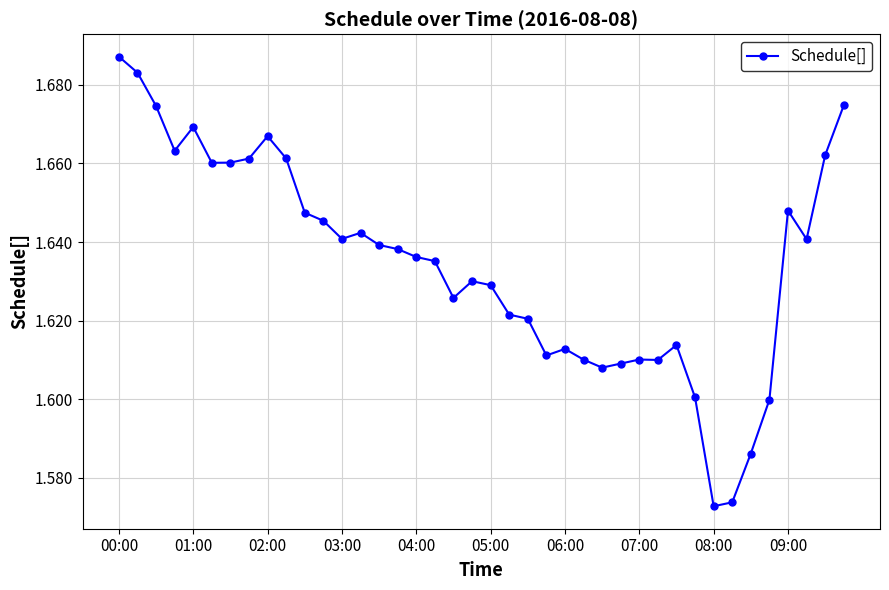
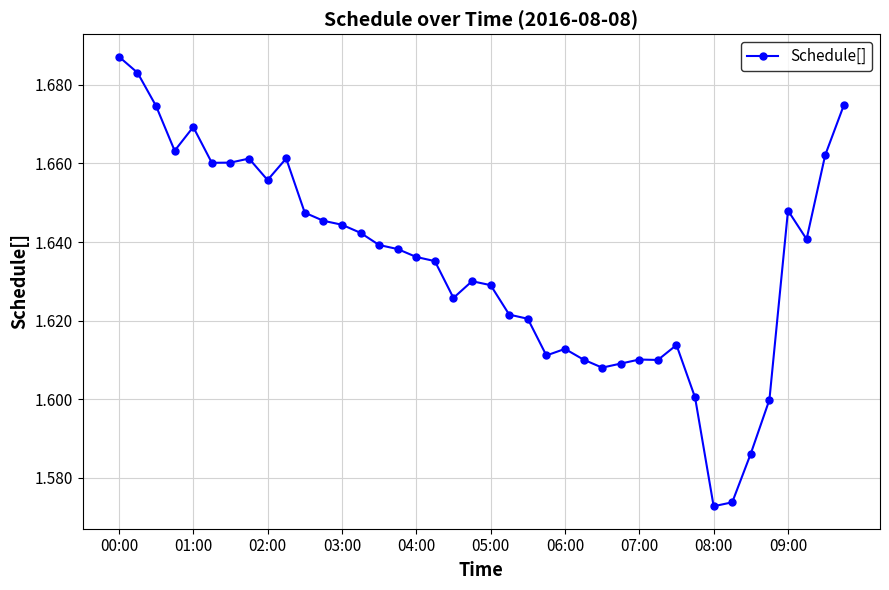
  {
    "00:00": 1.687,
    "01:00": 1.669,
-   "02:00": 1.667,
-   "03:00": 1.641,
+   "02:00": 1.656,
+   "03:00": 1.644,
    "04:00": 1.636,
    "05:00": 1.629,
    "06:00": 1.613,
    "07:00": 1.610,
    "08:00": 1.573,
    "09:00": 1.648
  }
